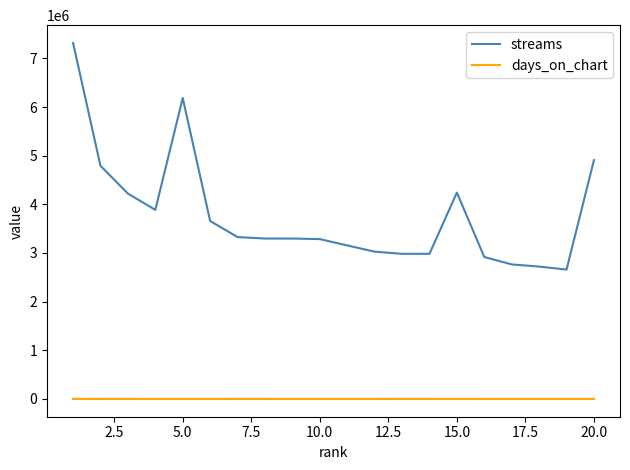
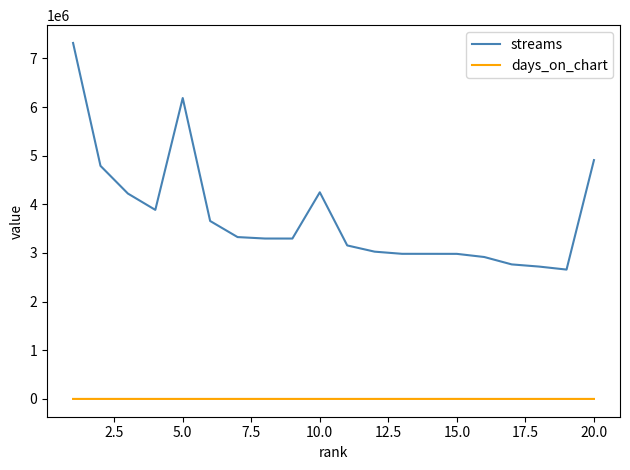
  {
    "streams": {
      "5.0": 6200000,
-     "10.0": 3300000,
-     "15.0": 4200000,
+     "10.0": 4200000,
+     "15.0": 3000000,
      "20.0": 4900000
    },
    "days_on_chart": {
      "5.0": 0,
      "10.0": 0,
      "15.0": 0,
      "20.0": 0
    }
  }
